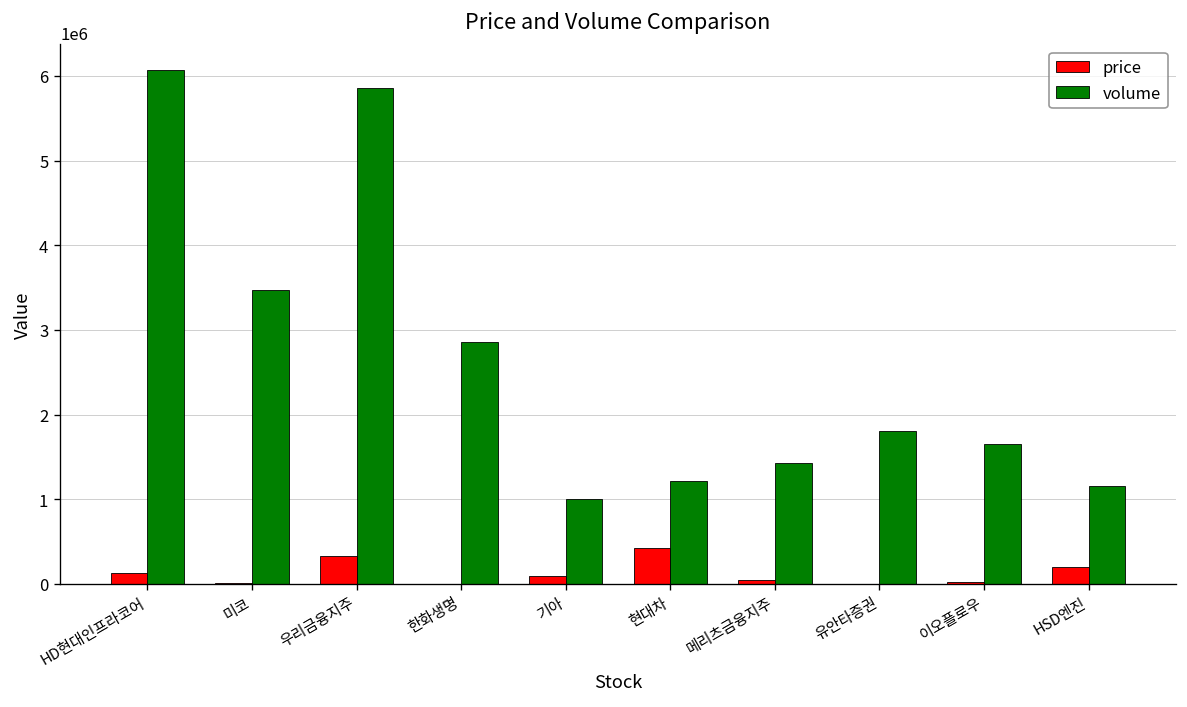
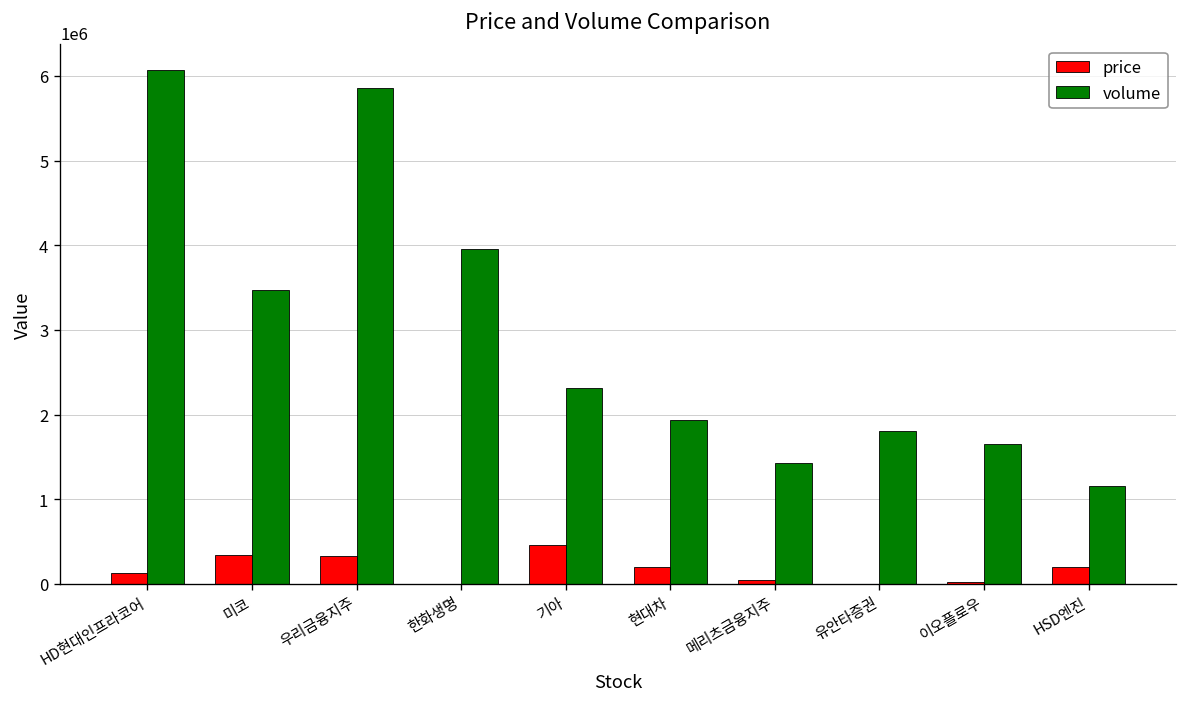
  {
    "price": {
      "HD현대인프라코어": 100000,
-     "미코": 0,
+     "미코": 300000,
      "우리금융지주": 300000,
-     "기아": 100000,
-     "현대차": 400000,
+     "기아": 500000,
+     "현대차": 200000,
      "메리츠금융지주": 0,
      "HSD엔진": 200000
    },
    "volume": {
      "HD현대인프라코어": 6100000,
      "미코": 3500000,
      "우리금융지주": 5900000,
-     "한화생명": 2900000,
-     "기아": 1000000,
-     "현대차": 1200000,
+     "한화생명": 4000000,
+     "기아": 2300000,
+     "현대차": 1900000,
      "메리츠금융지주": 1400000,
      "유안타증권": 1800000,
      "이오플로우": 1700000,
      "HSD엔진": 1200000
    }
  }
